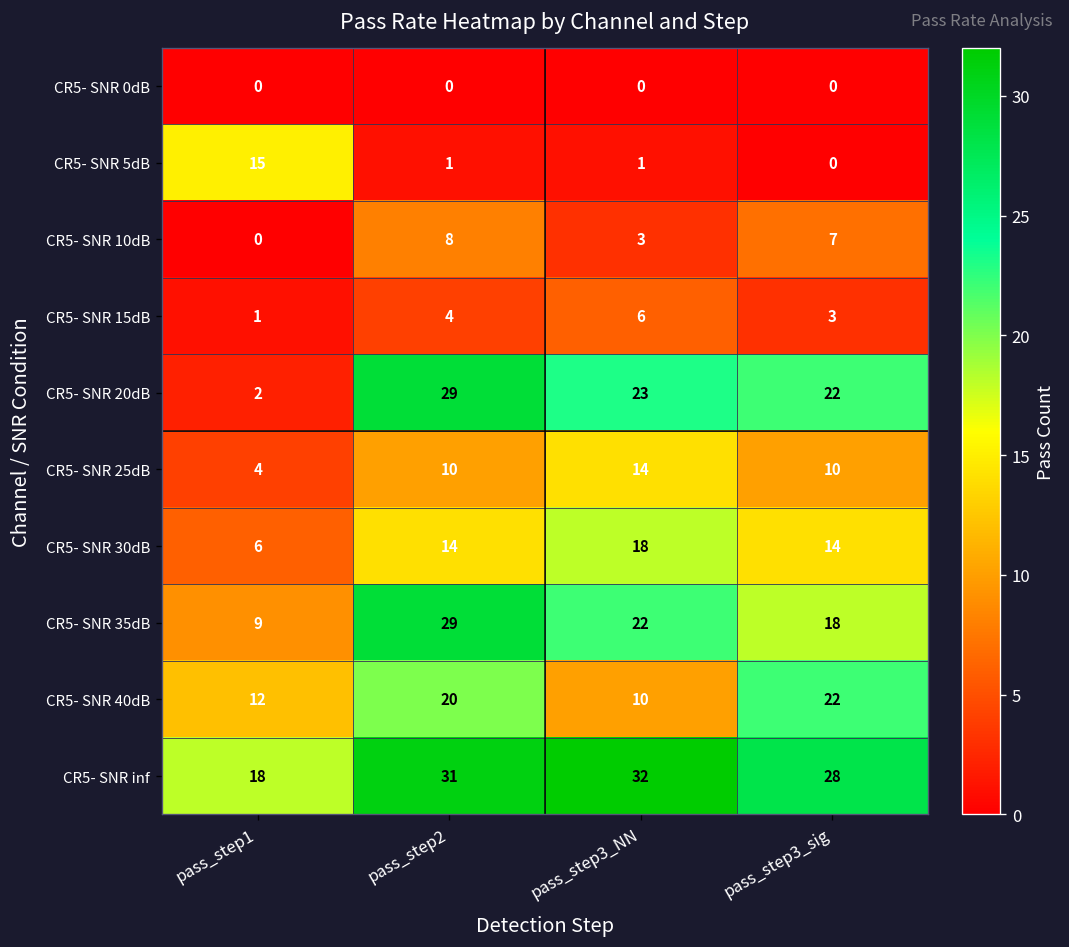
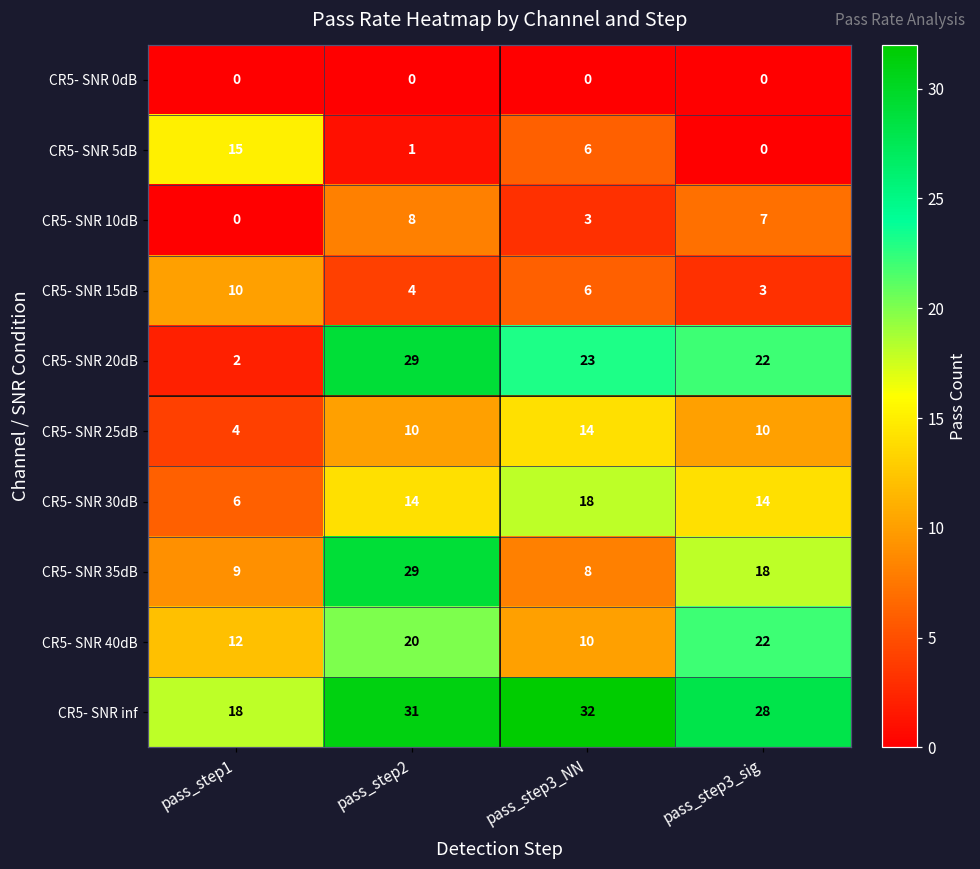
  {
    "CR5- SNR 0dB": {
      "pass_step1": 0,
      "pass_step2": 0,
      "pass_step3_NN": 0,
      "pass_step3_sig": 0
    },
    "CR5- SNR 5dB": {
      "pass_step1": 15,
      "pass_step2": 1,
-     "pass_step3_NN": 1,
+     "pass_step3_NN": 6,
      "pass_step3_sig": 0
    },
    "CR5- SNR 10dB": {
      "pass_step1": 0,
      "pass_step2": 8,
      "pass_step3_NN": 3,
      "pass_step3_sig": 7
    },
    "CR5- SNR 15dB": {
-     "pass_step1": 1,
+     "pass_step1": 10,
      "pass_step2": 4,
      "pass_step3_NN": 6,
      "pass_step3_sig": 3
    },
    "CR5- SNR 20dB": {
      "pass_step1": 2,
      "pass_step2": 29,
      "pass_step3_NN": 23,
      "pass_step3_sig": 22
    },
    "CR5- SNR 25dB": {
      "pass_step1": 4,
      "pass_step2": 10,
      "pass_step3_NN": 14,
      "pass_step3_sig": 10
    },
    "CR5- SNR 30dB": {
      "pass_step1": 6,
      "pass_step2": 14,
      "pass_step3_NN": 18,
      "pass_step3_sig": 14
    },
    "CR5- SNR 35dB": {
      "pass_step1": 9,
      "pass_step2": 29,
-     "pass_step3_NN": 22,
+     "pass_step3_NN": 8,
      "pass_step3_sig": 18
    },
    "CR5- SNR 40dB": {
      "pass_step1": 12,
      "pass_step2": 20,
      "pass_step3_NN": 10,
      "pass_step3_sig": 22
    },
    "CR5- SNR inf": {
      "pass_step1": 18,
      "pass_step2": 31,
      "pass_step3_NN": 32,
      "pass_step3_sig": 28
    }
  }
